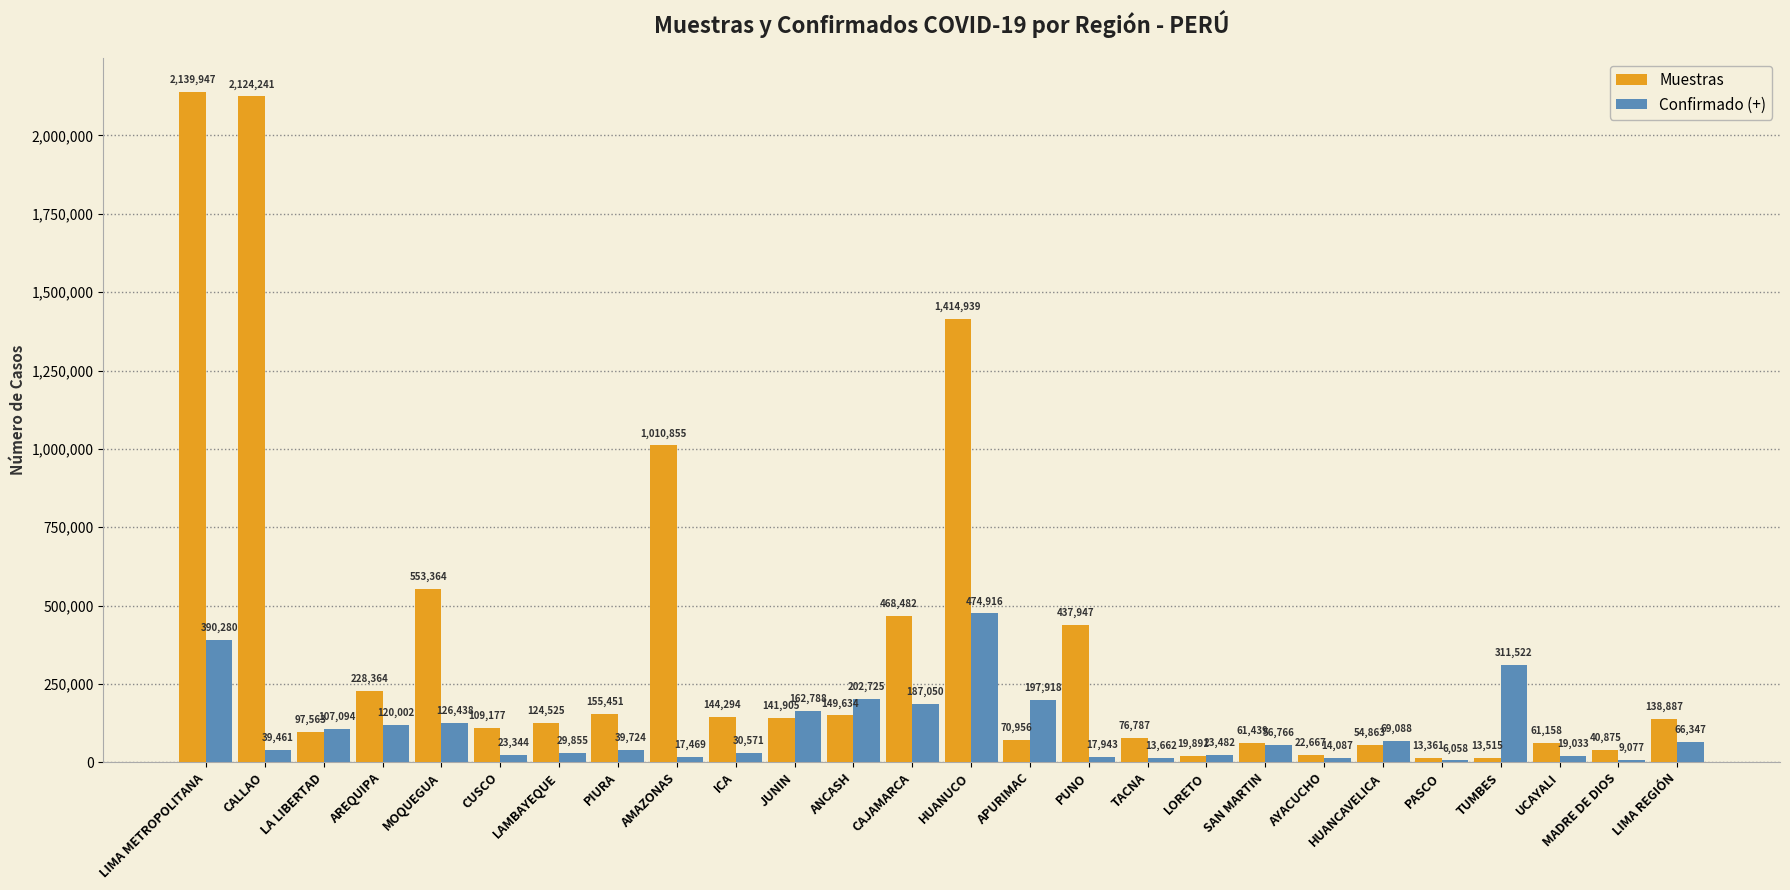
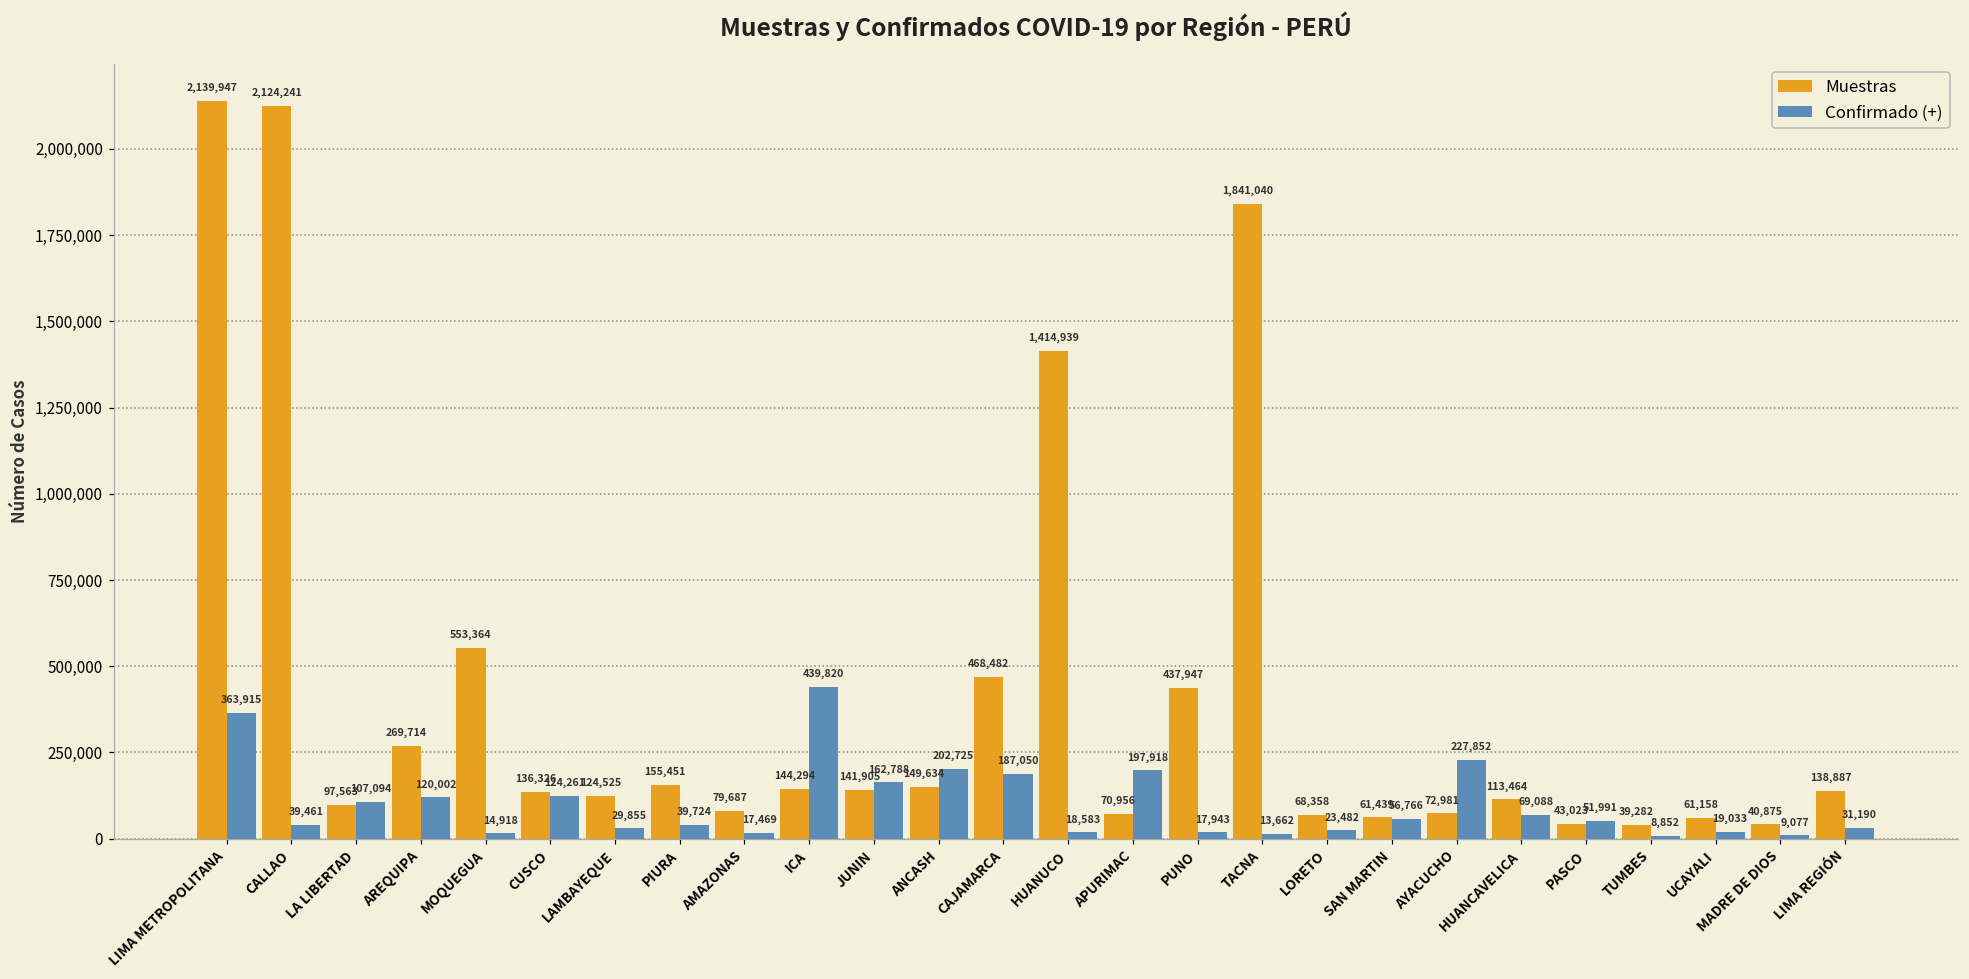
  {
    "Muestras": {
      "LIMA METROPOLITANA": "2,139,947",
      "CALLAO": "2,124,241",
-     "AREQUIPA": "228,364",
+     "AREQUIPA": "269,714",
      "MOQUEGUA": "553,364",
-     "CUSCO": "109,177",
+     "CUSCO": "136,326",
      "LAMBAYEQUE": "124,525",
      "PIURA": "155,451",
-     "AMAZONAS": "1,010,855",
+     "AMAZONAS": "79,687",
      "ICA": "144,294",
      "JUNIN": "141,905",
      "ANCASH": "149,634",
      "CAJAMARCA": "468,482",
      "HUANUCO": "1,414,939",
      "APURIMAC": "70,956",
      "PUNO": "437,947",
-     "TACNA": "76,787",
-     "LORETO": "19,891",
+     "TACNA": "1,841,040",
+     "LORETO": "68,358",
      "SAN MARTIN": "61,439",
-     "AYACUCHO": "22,667",
-     "HUANCAVELICA": "54,863",
-     "PASCO": "13,361",
-     "TUMBES": "13,515",
+     "AYACUCHO": "72,981",
+     "HUANCAVELICA": "113,464",
+     "PASCO": "43,023",
+     "TUMBES": "39,282",
      "UCAYALI": "61,158",
      "MADRE DE DIOS": "40,875",
      "LIMA REGIÓN": "138,887"
    },
    "Confirmado (+)": {
-     "LIMA METROPOLITANA": "390,280",
+     "LIMA METROPOLITANA": "363,915",
      "CALLAO": "39,461",
      "AREQUIPA": "120,002",
-     "MOQUEGUA": "126,438",
-     "CUSCO": "23,344",
+     "MOQUEGUA": "14,918",
+     "CUSCO": "124,261",
      "LAMBAYEQUE": "29,855",
      "PIURA": "39,724",
      "AMAZONAS": "17,469",
-     "ICA": "30,571",
+     "ICA": "439,820",
      "JUNIN": "162,788",
      "ANCASH": "202,725",
      "CAJAMARCA": "187,050",
-     "HUANUCO": "474,916",
+     "HUANUCO": "18,583",
      "APURIMAC": "197,918",
      "PUNO": "17,943",
      "TACNA": "13,662",
      "LORETO": "23,482",
      "SAN MARTIN": "56,766",
-     "AYACUCHO": "14,087",
+     "AYACUCHO": "227,852",
      "HUANCAVELICA": "69,088",
-     "PASCO": "6,058",
-     "TUMBES": "311,522",
+     "PASCO": "51,991",
+     "TUMBES": "8,852",
      "UCAYALI": "19,033",
      "MADRE DE DIOS": "9,077",
-     "LIMA REGIÓN": "66,347"
+     "LIMA REGIÓN": "31,190"
    }
  }
